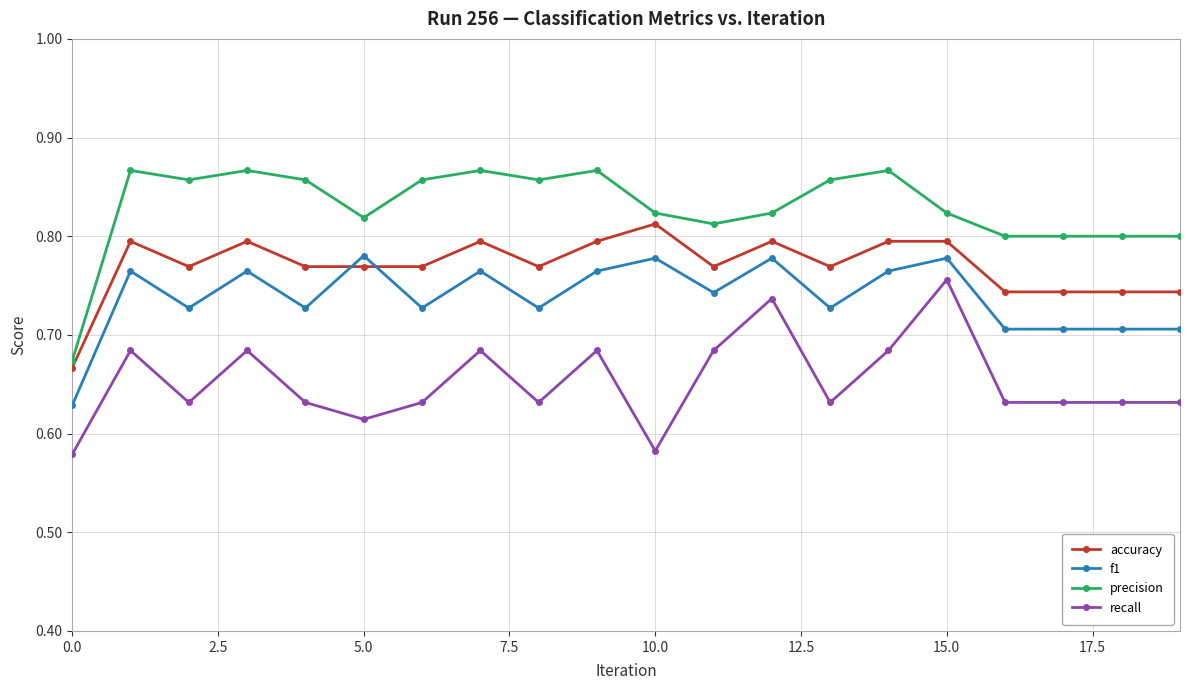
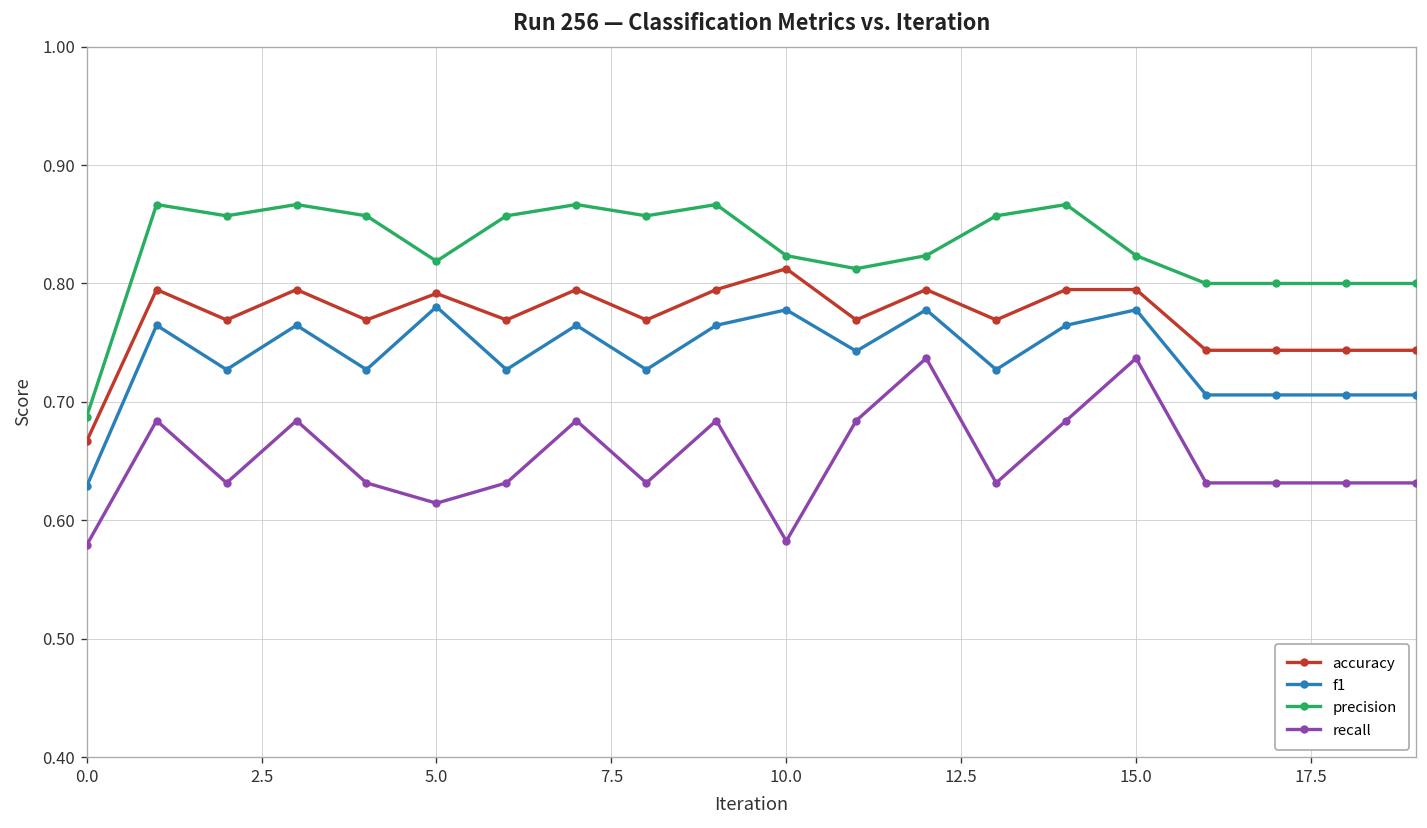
  {
    "accuracy": {
      "0.0": 0.67,
-     "5.0": 0.77,
+     "5.0": 0.79,
      "10.0": 0.81,
      "15.0": 0.79
    },
    "f1": {
      "0.0": 0.63,
      "5.0": 0.78,
      "10.0": 0.78,
      "15.0": 0.78
    },
    "precision": {
-     "0.0": 0.67,
+     "0.0": 0.69,
      "5.0": 0.82,
      "10.0": 0.82,
      "15.0": 0.82
    },
    "recall": {
      "0.0": 0.58,
      "5.0": 0.61,
      "10.0": 0.58,
-     "15.0": 0.76
+     "15.0": 0.74
    }
  }
